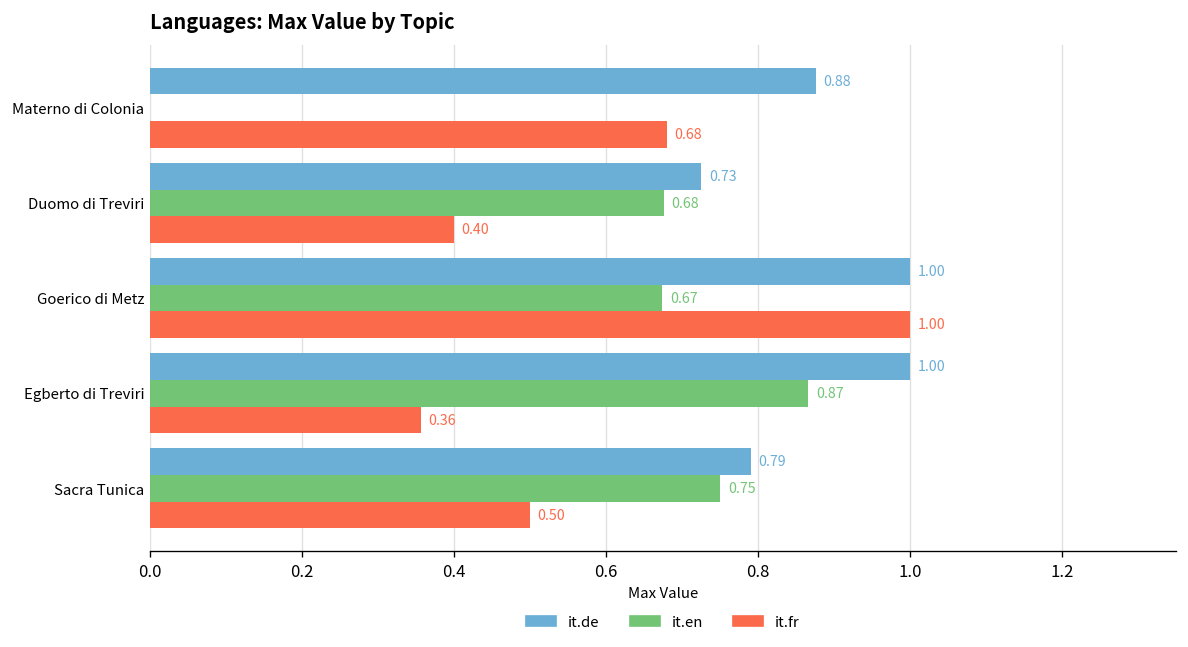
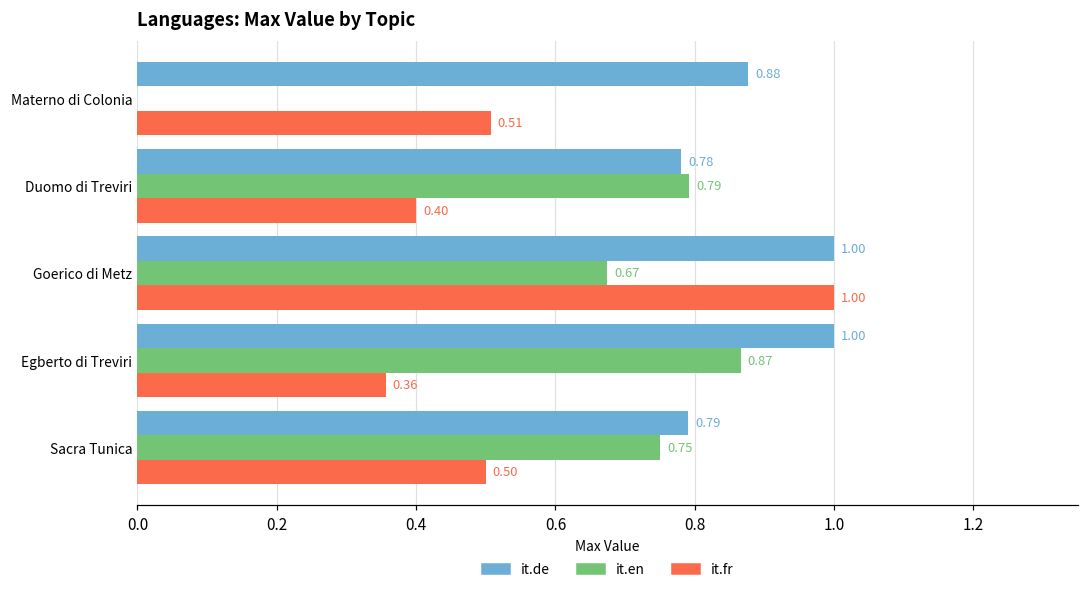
  {
    "it.de": {
      "Materno di Colonia": 0.88,
-     "Duomo di Treviri": 0.73,
+     "Duomo di Treviri": 0.78,
      "Goerico di Metz": 1.00,
      "Egberto di Treviri": 1.00,
      "Sacra Tunica": 0.79
    },
    "it.en": {
-     "Duomo di Treviri": 0.68,
+     "Duomo di Treviri": 0.79,
      "Goerico di Metz": 0.67,
      "Egberto di Treviri": 0.87,
      "Sacra Tunica": 0.75
    },
    "it.fr": {
-     "Materno di Colonia": 0.68,
+     "Materno di Colonia": 0.51,
      "Duomo di Treviri": 0.40,
      "Goerico di Metz": 1.00,
      "Egberto di Treviri": 0.36,
      "Sacra Tunica": 0.50
    }
  }
